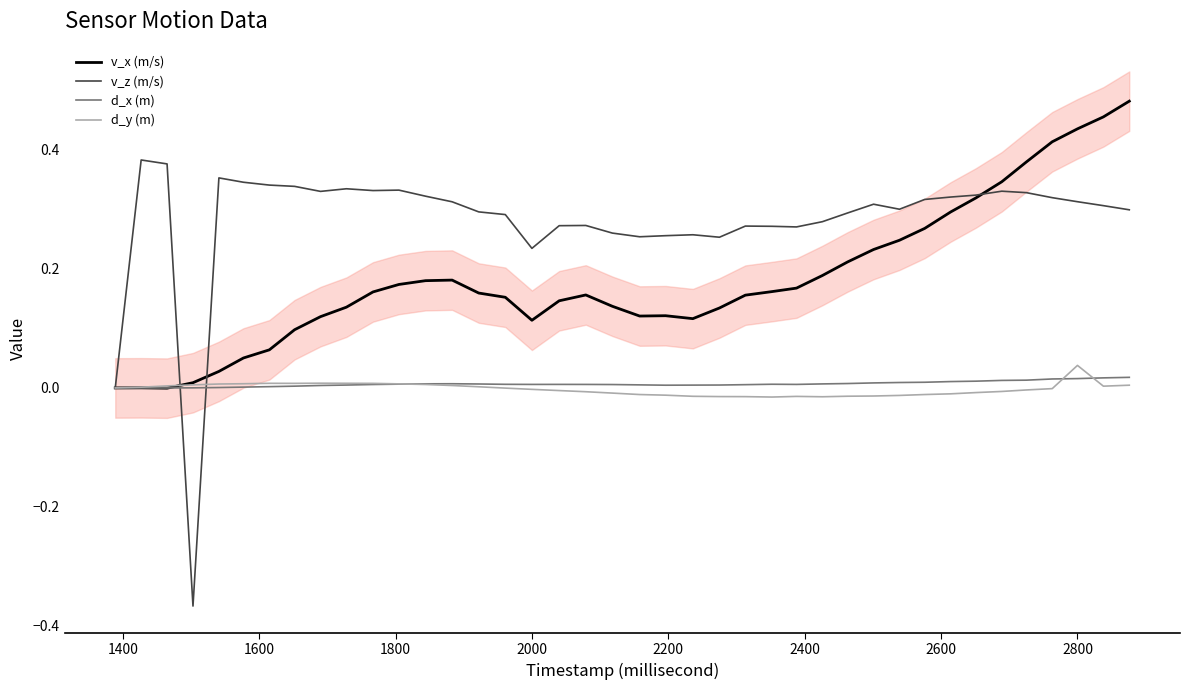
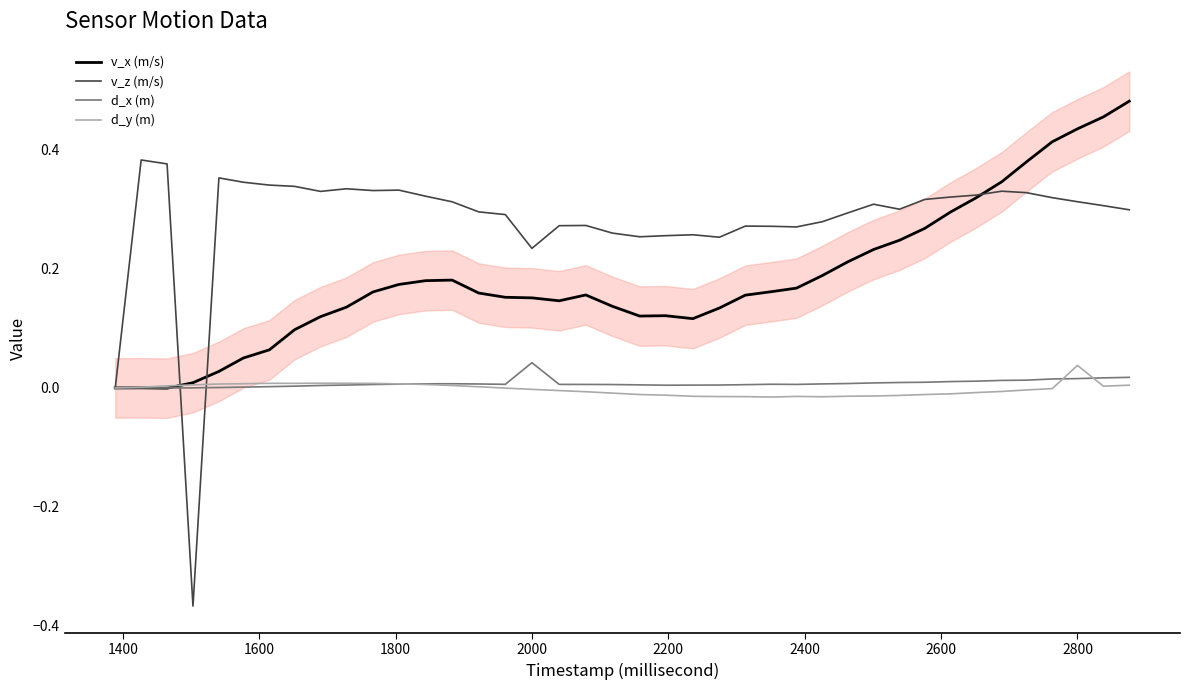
  {
    "v_x (m/s)": {
-     "2000": 0.11,
+     "2000": 0.15,
      "2800": 0.44
    },
    "v_z (m/s)": {
      "2000": 0.23,
      "2800": 0.31
    },
    "d_x (m)": {
-     "2000": 0.01,
+     "2000": 0.04,
      "2800": 0.02
    },
    "d_y (m)": {
      "2000": 0.00,
      "2800": 0.04
    }
  }
